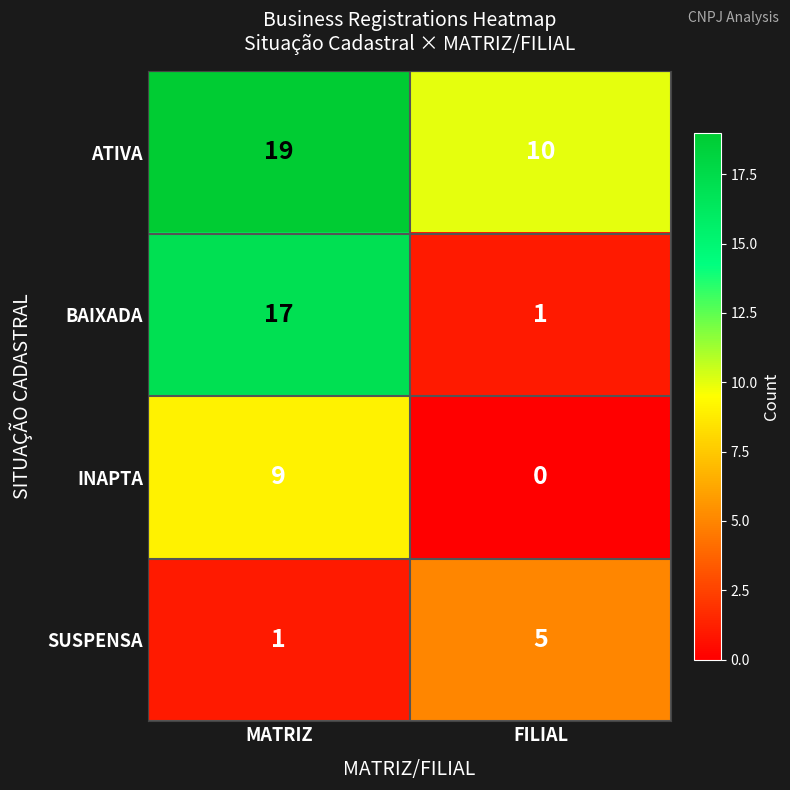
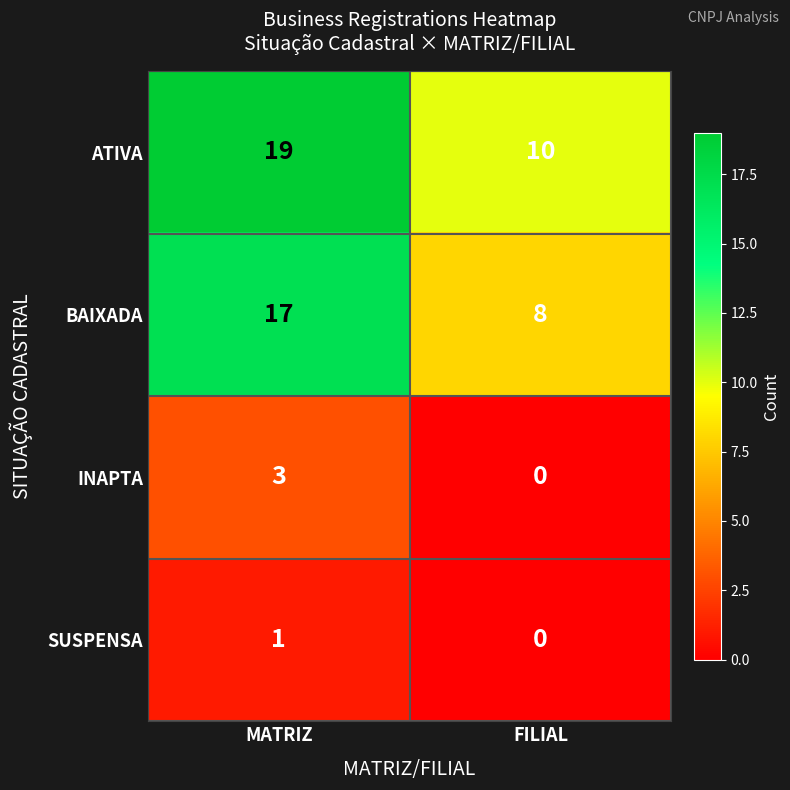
  {
    "ATIVA": {
      "MATRIZ": 19,
      "FILIAL": 10
    },
    "BAIXADA": {
      "MATRIZ": 17,
-     "FILIAL": 1
+     "FILIAL": 8
    },
    "INAPTA": {
-     "MATRIZ": 9,
+     "MATRIZ": 3,
      "FILIAL": 0
    },
    "SUSPENSA": {
      "MATRIZ": 1,
-     "FILIAL": 5
+     "FILIAL": 0
    }
  }
